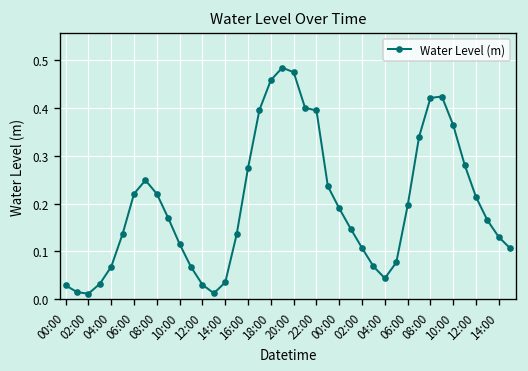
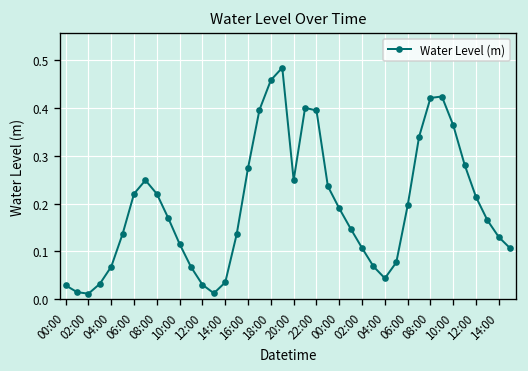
  {
    "16:00": 0.27,
    "18:00": 0.46,
-   "20:00": 0.47,
+   "20:00": 0.25,
    "22:00": 0.39
  }
